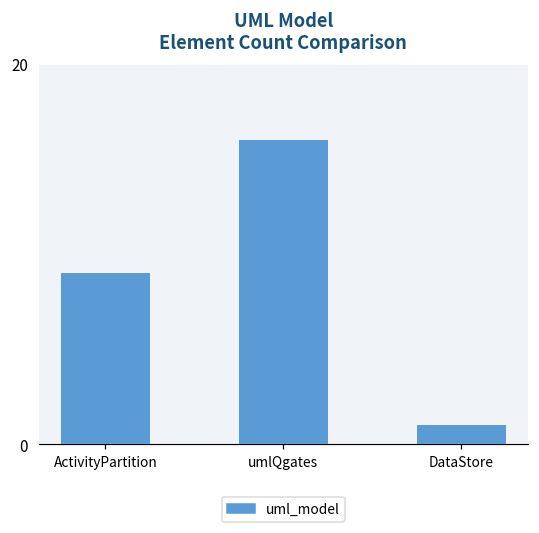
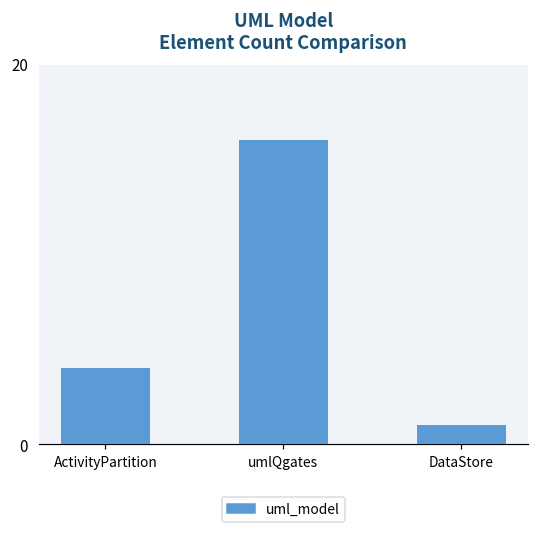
  {
-   "ActivityPartition": 9,
+   "ActivityPartition": 4,
    "umlQgates": 16,
    "DataStore": 1
  }
